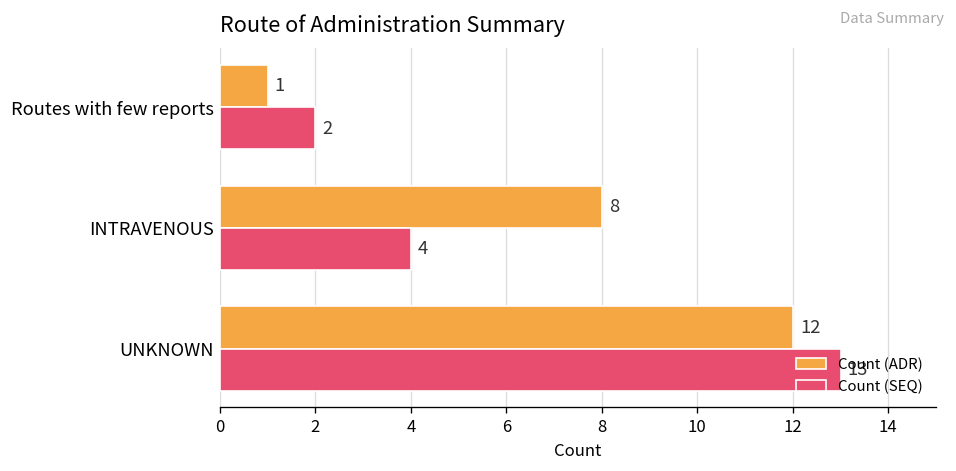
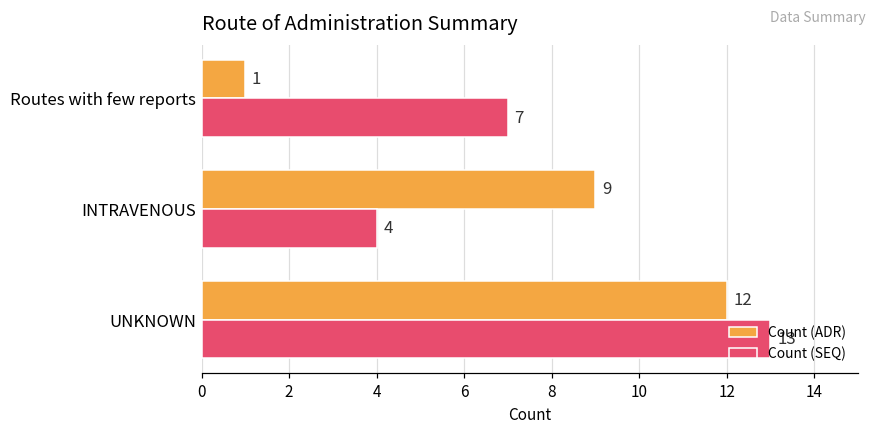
  {
    "Count (ADR)": {
      "Routes with few reports": 1,
-     "INTRAVENOUS": 8,
+     "INTRAVENOUS": 9,
      "UNKNOWN": 12
    },
    "Count (SEQ)": {
-     "Routes with few reports": 2,
+     "Routes with few reports": 7,
      "INTRAVENOUS": 4,
      "UNKNOWN": 13
    }
  }
